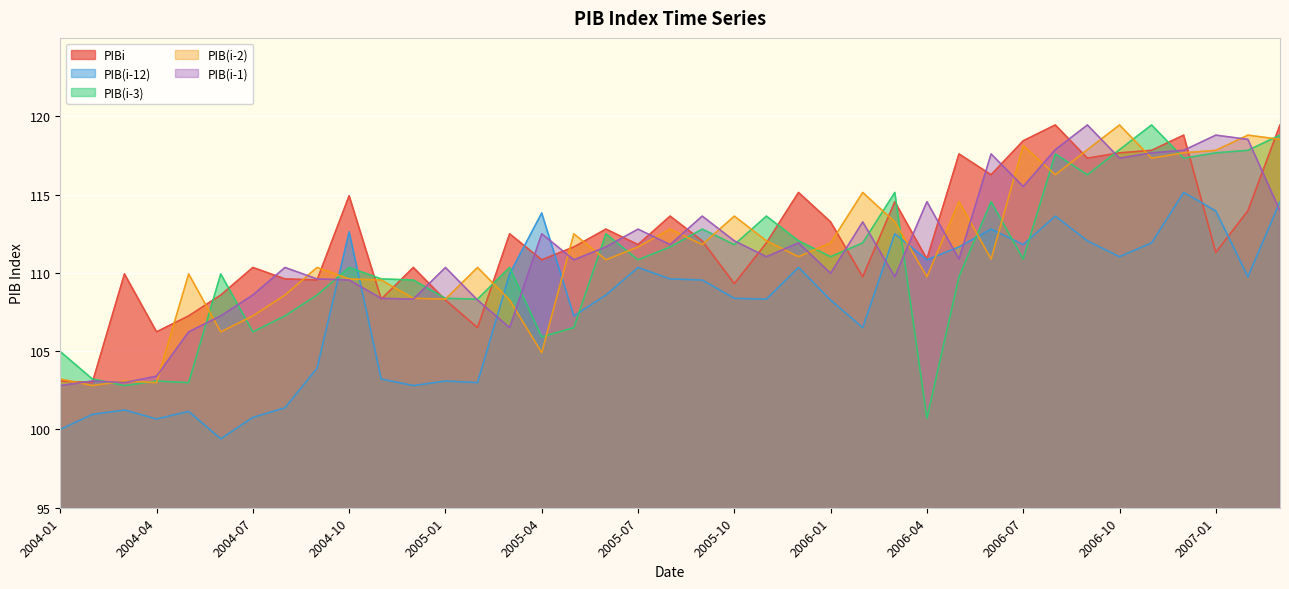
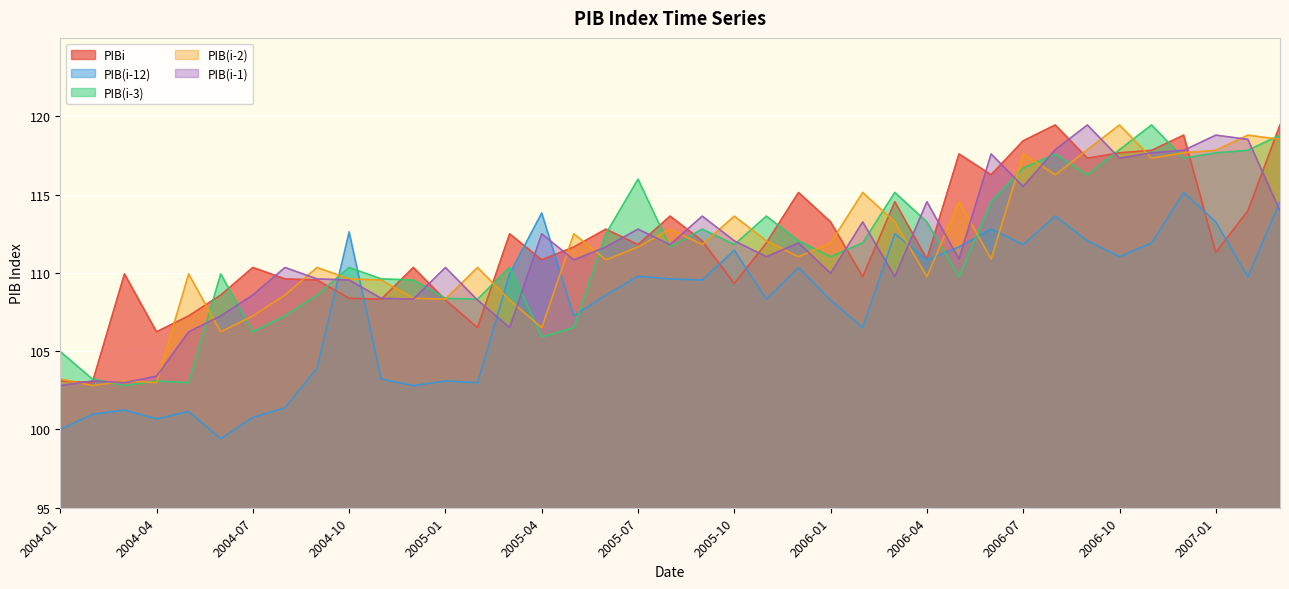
  {
    "PIBi": {
      "2004-04": 106.2,
      "2004-07": 110.3,
-     "2004-10": 114.9,
+     "2004-10": 108.4,
      "2005-04": 110.8,
      "2005-10": 109.3,
      "2006-01": 113.3,
      "2006-07": 118.4,
      "2006-10": 117.7,
      "2007-01": 111.3
    },
    "PIB(i-12)": {
      "2004-01": 100.0,
      "2004-04": 100.7,
      "2004-07": 100.8,
      "2004-10": 112.6,
      "2005-01": 103.1,
      "2005-04": 113.8,
-     "2005-07": 110.3,
-     "2005-10": 108.4,
+     "2005-07": 109.8,
+     "2005-10": 111.4,
      "2006-01": 108.3,
      "2006-07": 111.8,
      "2006-10": 111.0,
-     "2007-01": 114.0
+     "2007-01": 113.3
    },
    "PIB(i-3)": {
      "2004-01": 105.0,
      "2004-07": 106.2,
      "2004-10": 110.3,
      "2005-04": 105.9,
-     "2005-07": 110.8,
+     "2005-07": 116.0,
      "2005-10": 111.8,
      "2006-01": 111.0,
-     "2006-04": 100.7,
-     "2006-07": 110.9,
+     "2006-04": 113.3,
+     "2006-07": 116.7,
      "2006-10": 117.9
    },
    "PIB(i-2)": {
      "2004-07": 107.3,
-     "2005-04": 104.9,
+     "2005-04": 106.5,
      "2005-10": 113.6,
      "2006-01": 111.9,
      "2006-04": 109.8,
-     "2006-07": 118.1,
+     "2006-07": 117.6,
      "2006-10": 119.4
    },
    "PIB(i-1)": {
      "2004-01": 102.8,
      "2004-04": 103.4,
      "2004-07": 108.6,
      "2005-01": 110.3,
      "2005-04": 112.5,
      "2005-07": 112.8,
      "2005-10": 112.0,
      "2006-01": 110.0,
      "2006-04": 114.5,
      "2006-07": 115.5,
      "2006-10": 117.3,
      "2007-01": 118.8
    }
  }
